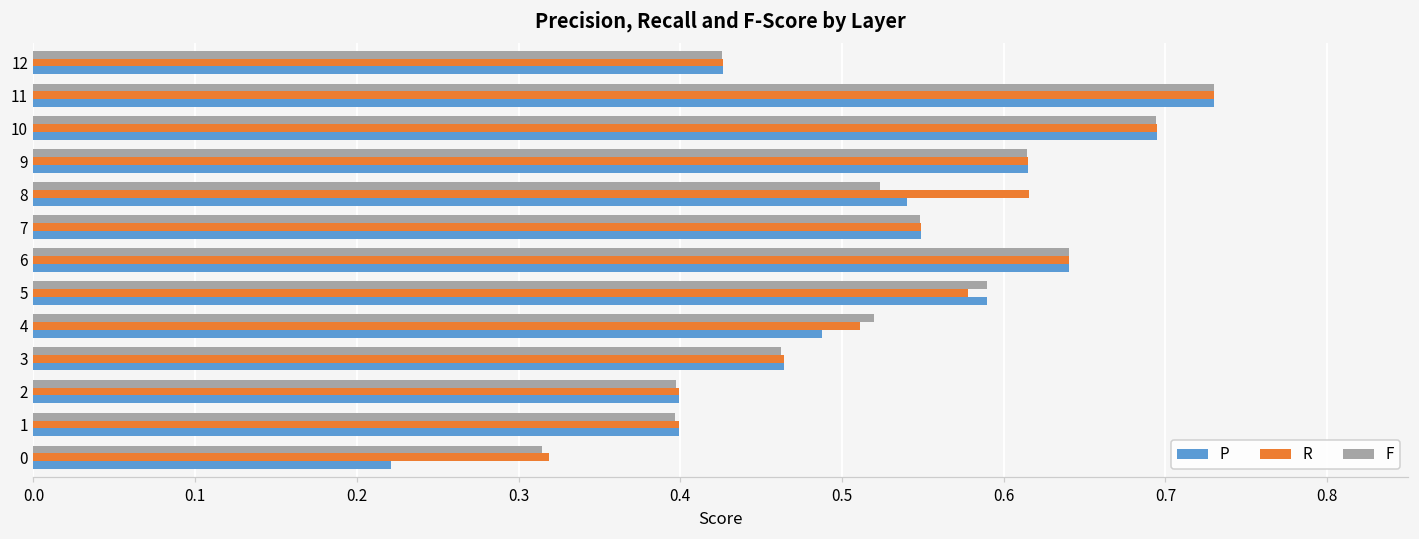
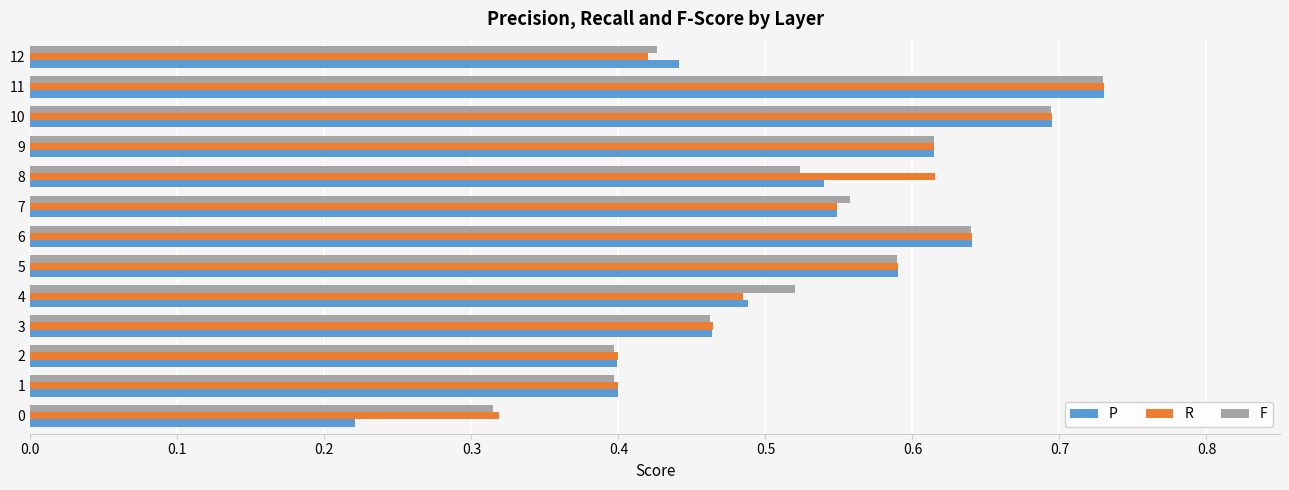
  {
    "P": {
-     "12": 0.427,
+     "12": 0.441,
      "11": 0.730,
      "10": 0.695,
      "9": 0.615,
      "8": 0.540,
      "7": 0.549,
      "6": 0.640,
      "5": 0.590,
      "4": 0.488,
      "3": 0.464,
      "2": 0.399,
      "1": 0.399,
      "0": 0.221
    },
    "R": {
-     "12": 0.427,
+     "12": 0.420,
      "11": 0.730,
      "10": 0.695,
      "9": 0.615,
      "8": 0.615,
      "7": 0.549,
      "6": 0.640,
-     "5": 0.578,
-     "4": 0.511,
+     "5": 0.590,
+     "4": 0.485,
      "3": 0.464,
      "2": 0.399,
      "1": 0.399,
      "0": 0.319
    },
    "F": {
      "12": 0.426,
      "11": 0.730,
      "10": 0.694,
      "9": 0.614,
      "8": 0.524,
-     "7": 0.549,
+     "7": 0.557,
      "6": 0.640,
      "5": 0.589,
      "4": 0.520,
      "3": 0.463,
      "2": 0.397,
      "1": 0.397,
      "0": 0.314
    }
  }
